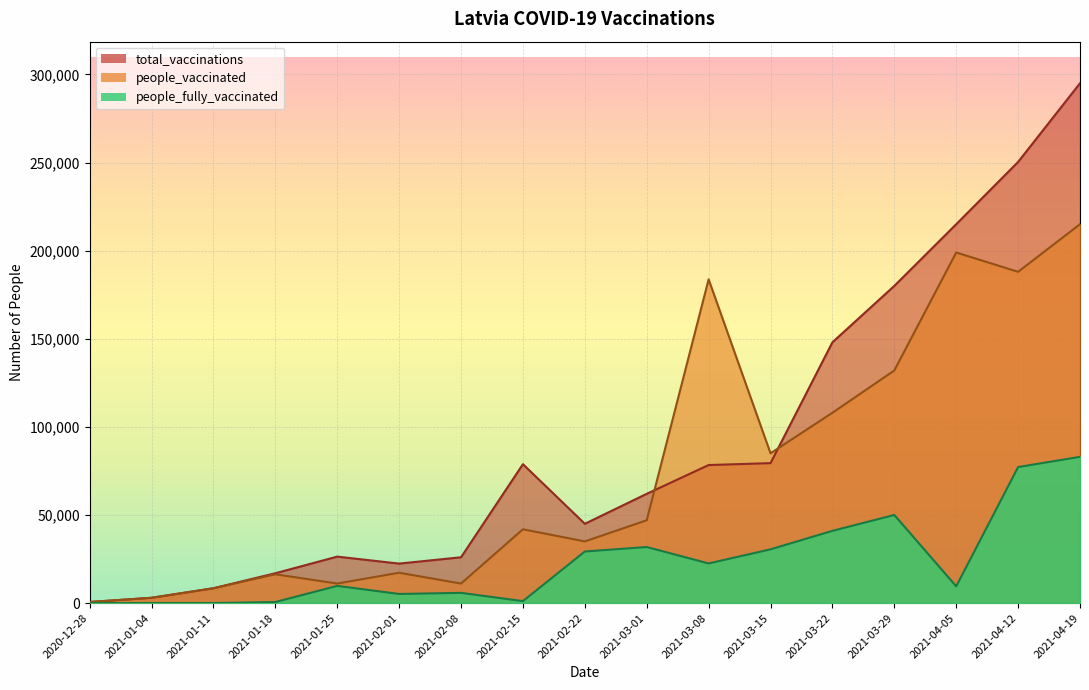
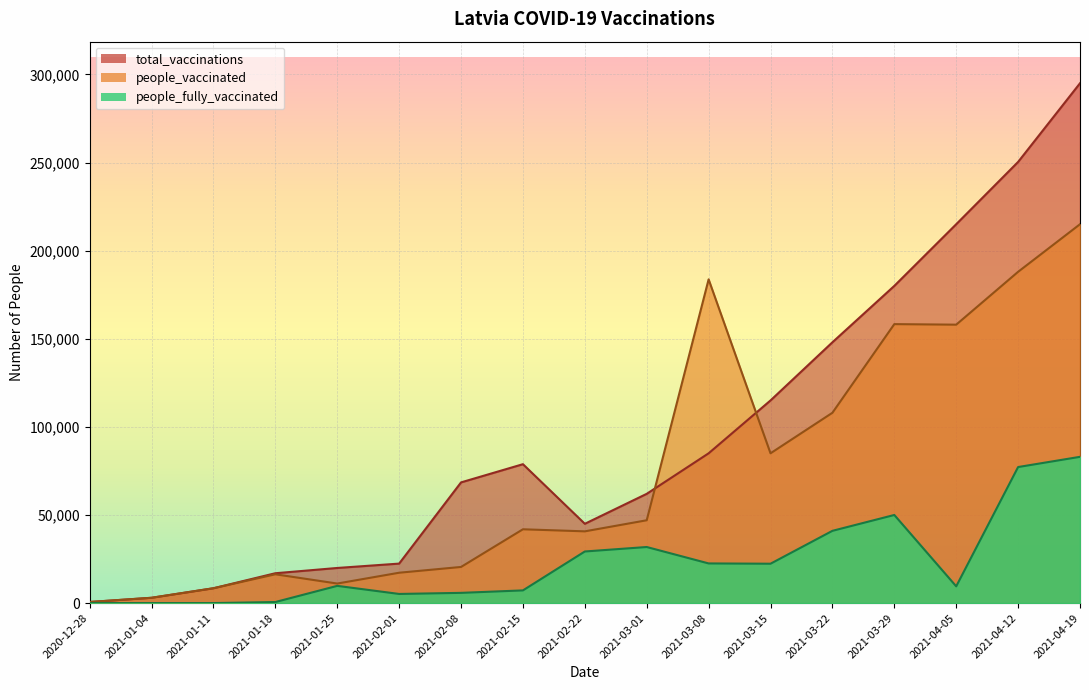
  {
    "total_vaccinations": {
-     "2021-01-25": "26,000",
+     "2021-01-25": "20,000",
      "2021-02-01": "22,000",
-     "2021-02-08": "26,000",
+     "2021-02-08": "68,000",
      "2021-02-15": "79,000",
      "2021-02-22": "45,000",
      "2021-03-01": "62,000",
-     "2021-03-08": "78,000",
-     "2021-03-15": "79,000",
+     "2021-03-08": "85,000",
+     "2021-03-15": "115,000",
      "2021-03-22": "148,000",
      "2021-03-29": "180,000",
      "2021-04-05": "215,000",
      "2021-04-12": "250,000",
      "2021-04-19": "295,000"
    },
    "people_vaccinated": {
      "2021-02-01": "17,000",
-     "2021-02-08": "11,000",
+     "2021-02-08": "21,000",
      "2021-02-15": "42,000",
-     "2021-02-22": "35,000",
+     "2021-02-22": "41,000",
      "2021-03-01": "47,000",
      "2021-03-08": "184,000",
      "2021-03-15": "85,000",
      "2021-03-22": "108,000",
-     "2021-03-29": "132,000",
-     "2021-04-05": "199,000",
+     "2021-03-29": "158,000",
+     "2021-04-05": "158,000",
      "2021-04-12": "188,000",
      "2021-04-19": "215,000"
    },
    "people_fully_vaccinated": {
      "2021-01-04": "0",
      "2021-01-11": "0",
      "2021-01-18": "1,000",
      "2021-02-01": "5,000",
      "2021-02-08": "6,000",
-     "2021-02-15": "1,000",
+     "2021-02-15": "7,000",
      "2021-02-22": "29,000",
      "2021-03-01": "32,000",
      "2021-03-08": "23,000",
-     "2021-03-15": "31,000",
+     "2021-03-15": "22,000",
      "2021-03-22": "41,000",
      "2021-03-29": "50,000",
      "2021-04-05": "10,000",
      "2021-04-12": "77,000",
      "2021-04-19": "83,000"
    }
  }
